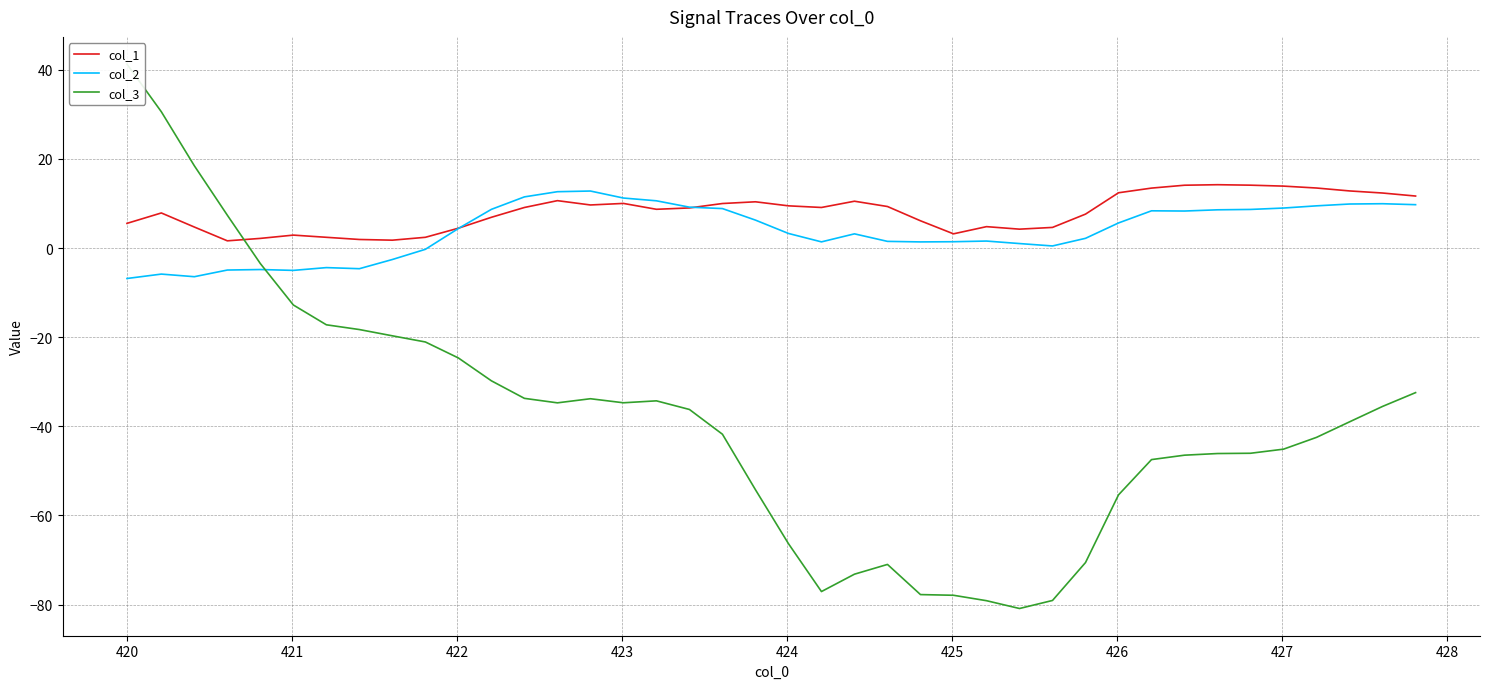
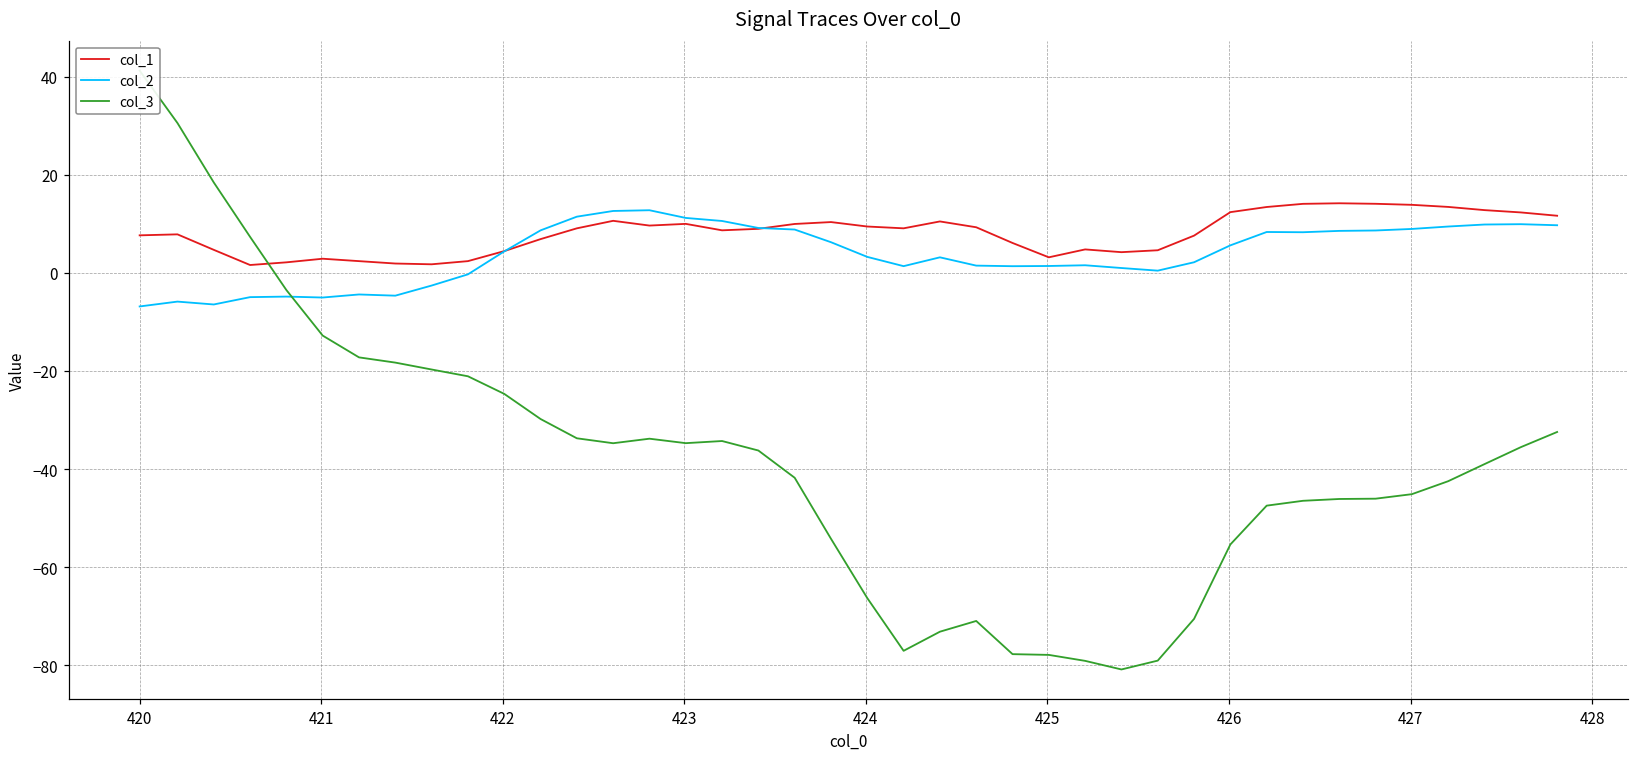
  {
    "col_1": {
-     "420": 6
+     "420": 8
    },
    "col_2": {
      "420": -7
    }
  }
